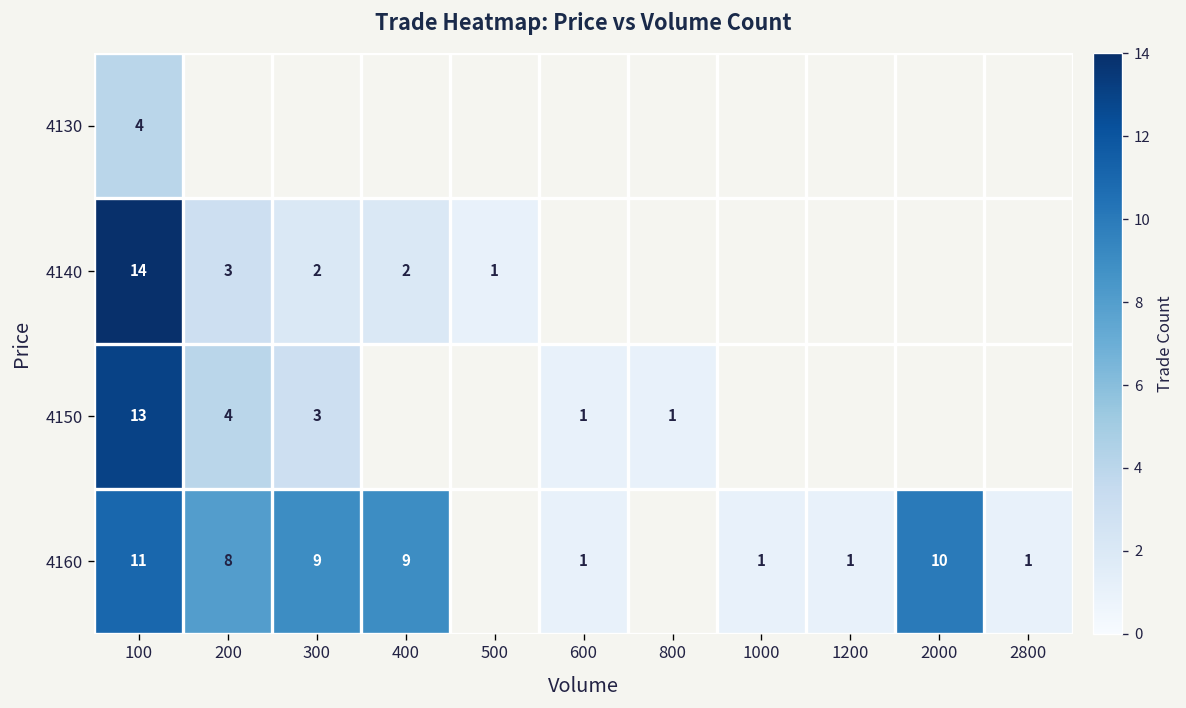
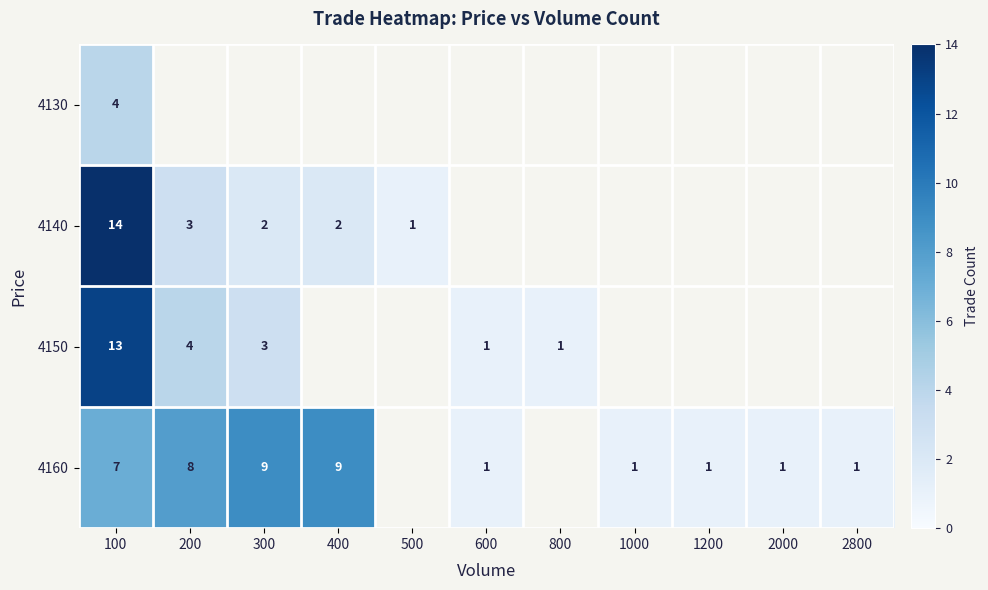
  {
    "4130": {
      "100": 4
    },
    "4140": {
      "100": 14,
      "200": 3,
      "300": 2,
      "400": 2,
      "500": 1
    },
    "4150": {
      "100": 13,
      "200": 4,
      "300": 3,
      "600": 1,
      "800": 1
    },
    "4160": {
-     "100": 11,
+     "100": 7,
      "200": 8,
      "300": 9,
      "400": 9,
      "600": 1,
      "1000": 1,
      "1200": 1,
-     "2000": 10,
+     "2000": 1,
      "2800": 1
    }
  }
